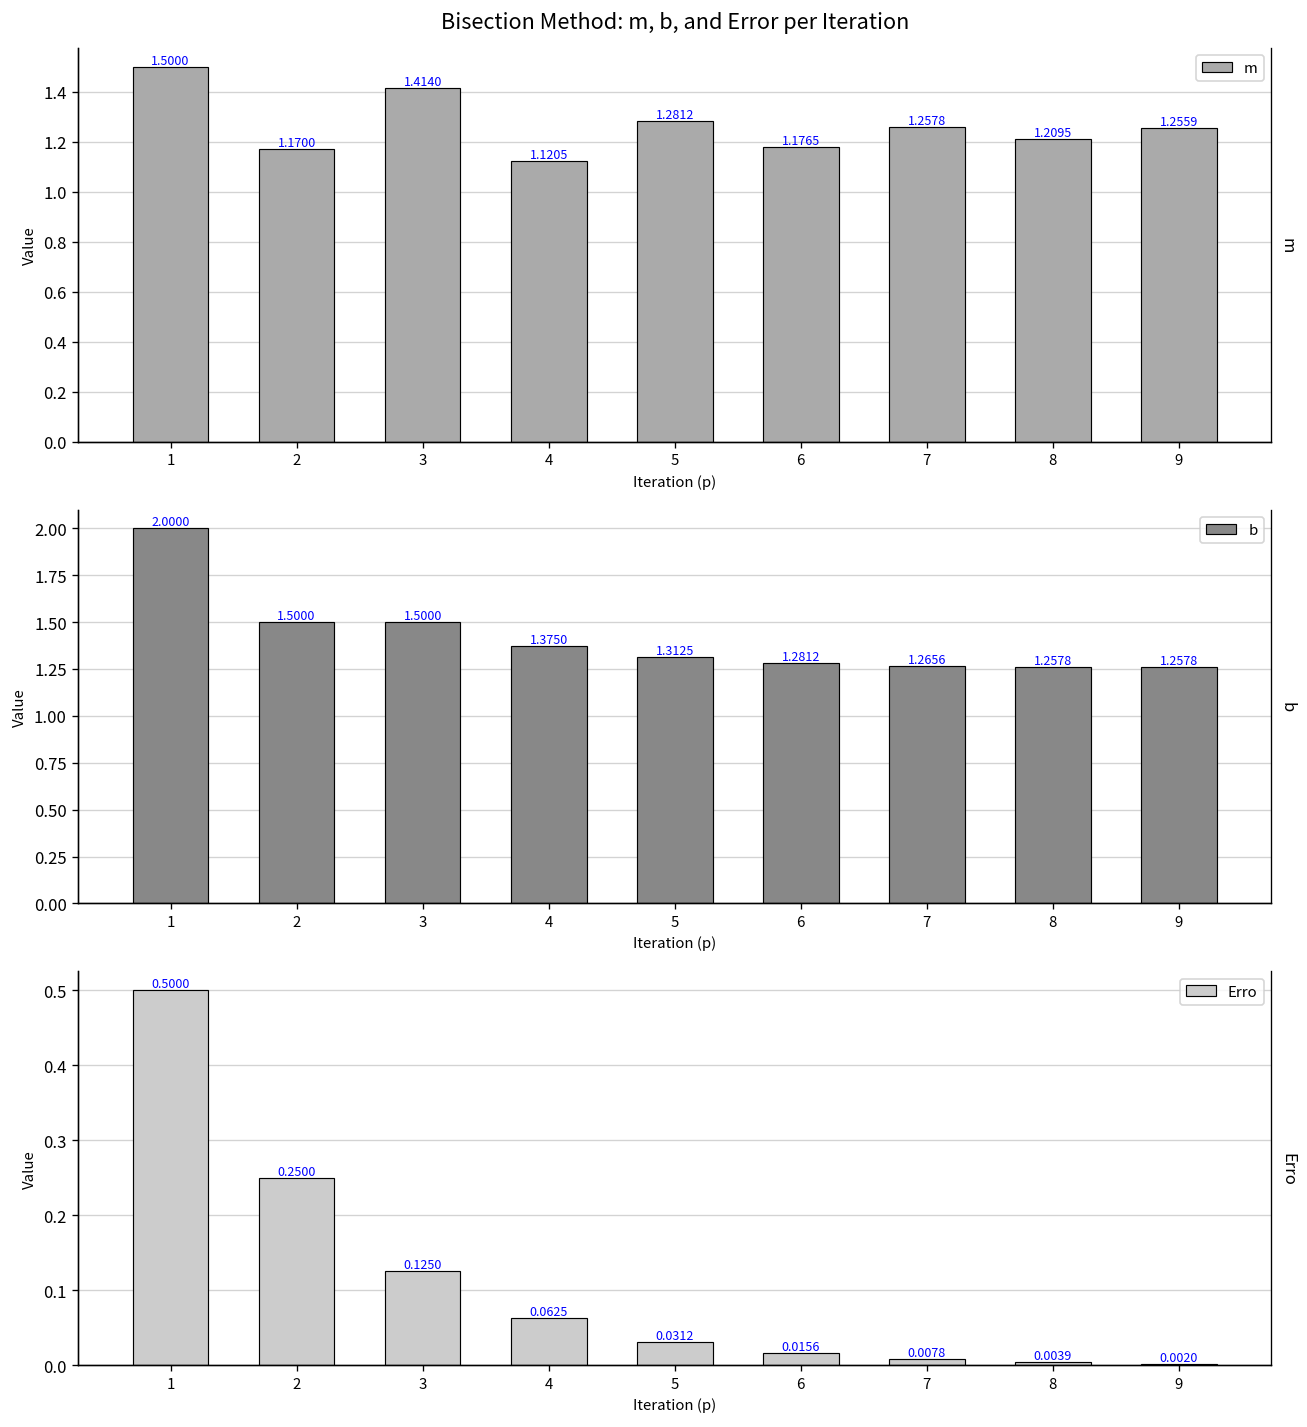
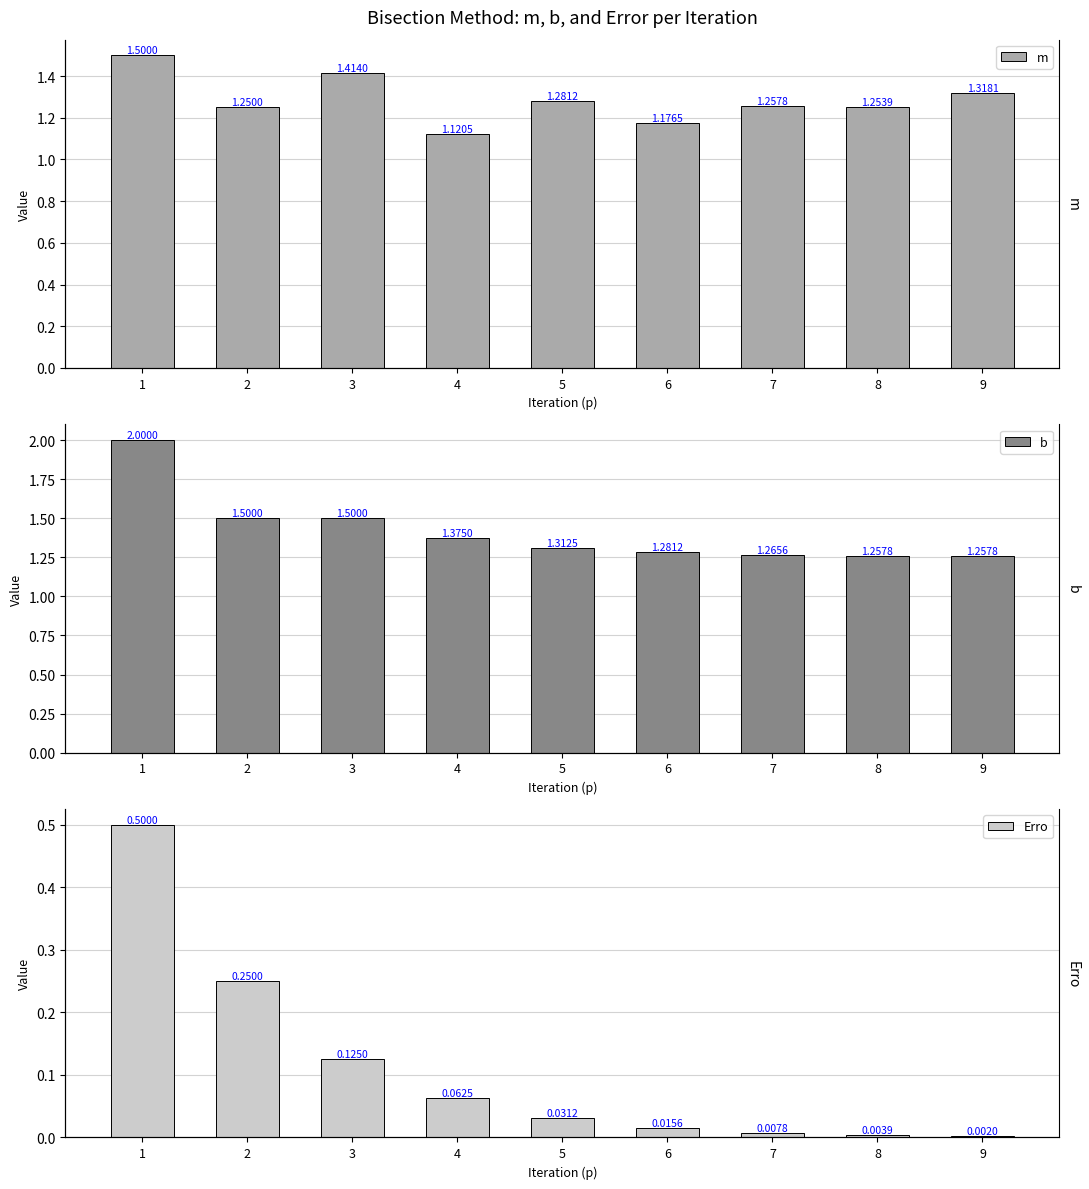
  {
    "Bisection Method: m, b, and Error per Iteration": {
      "1": 1.5000,
-     "2": 1.1700,
+     "2": 1.2500,
      "3": 1.4140,
      "4": 1.1205,
      "5": 1.2812,
      "6": 1.1765,
      "7": 1.2578,
-     "8": 1.2095,
-     "9": 1.2559
+     "8": 1.2539,
+     "9": 1.3181
    }
  }
